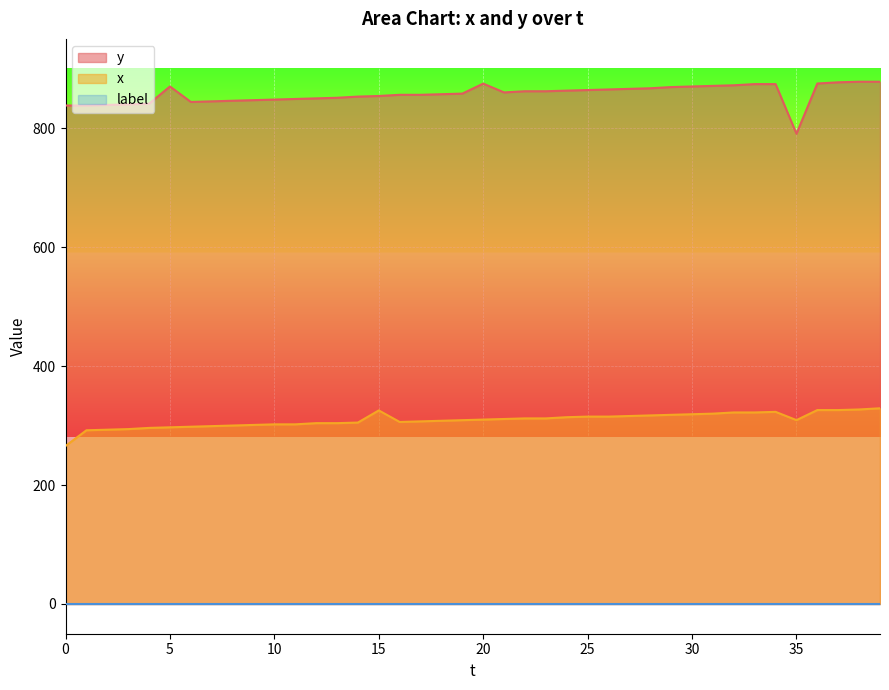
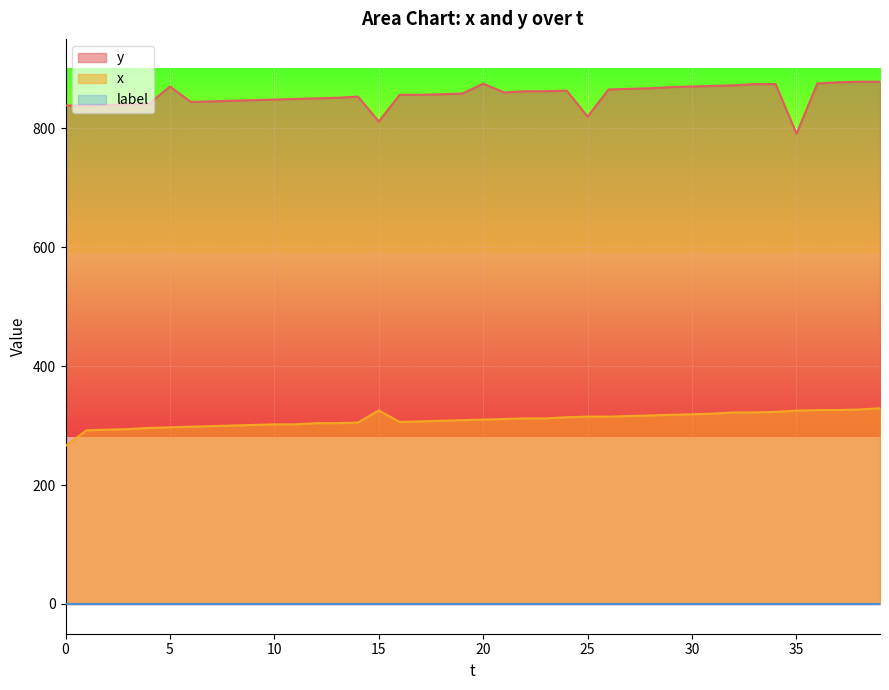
  {
    "y": {
      "0": 840,
      "5": 870,
      "10": 850,
-     "15": 850,
+     "15": 810,
      "20": 870,
-     "25": 860,
+     "25": 820,
      "30": 870,
      "35": 790
    },
    "x": {
      "0": 270,
      "5": 300,
      "10": 300,
      "15": 330,
      "20": 310,
      "25": 320,
      "30": 320,
-     "35": 310
+     "35": 330
    },
    "label": {
      "0": 0,
      "5": 0,
      "10": 0,
      "15": 0,
      "20": 0,
      "25": 0,
      "30": 0,
      "35": 0
    }
  }
